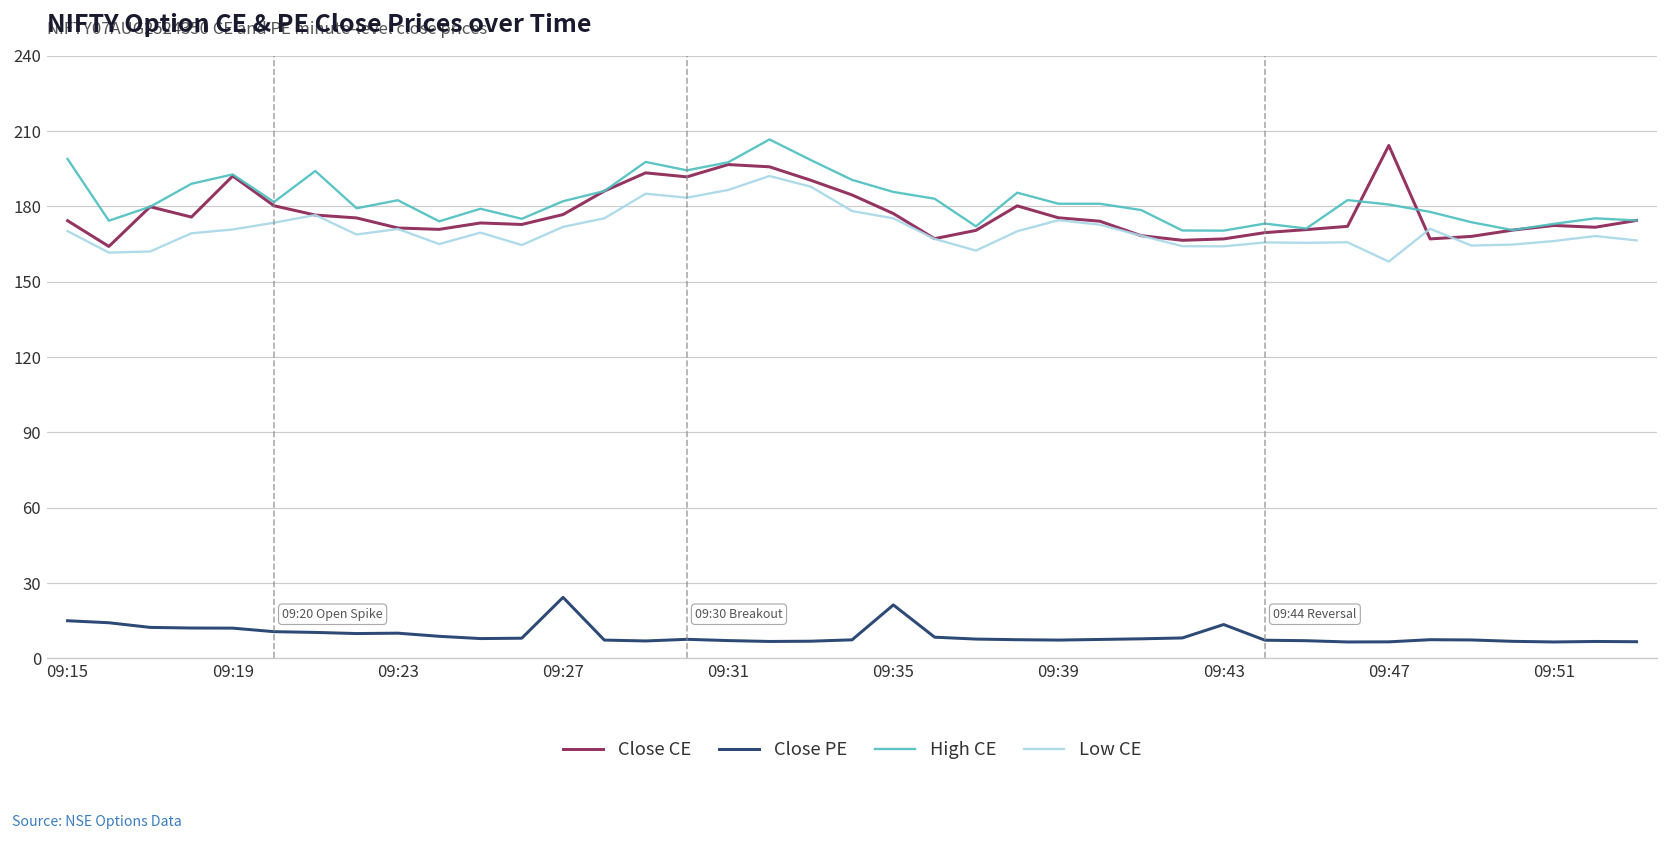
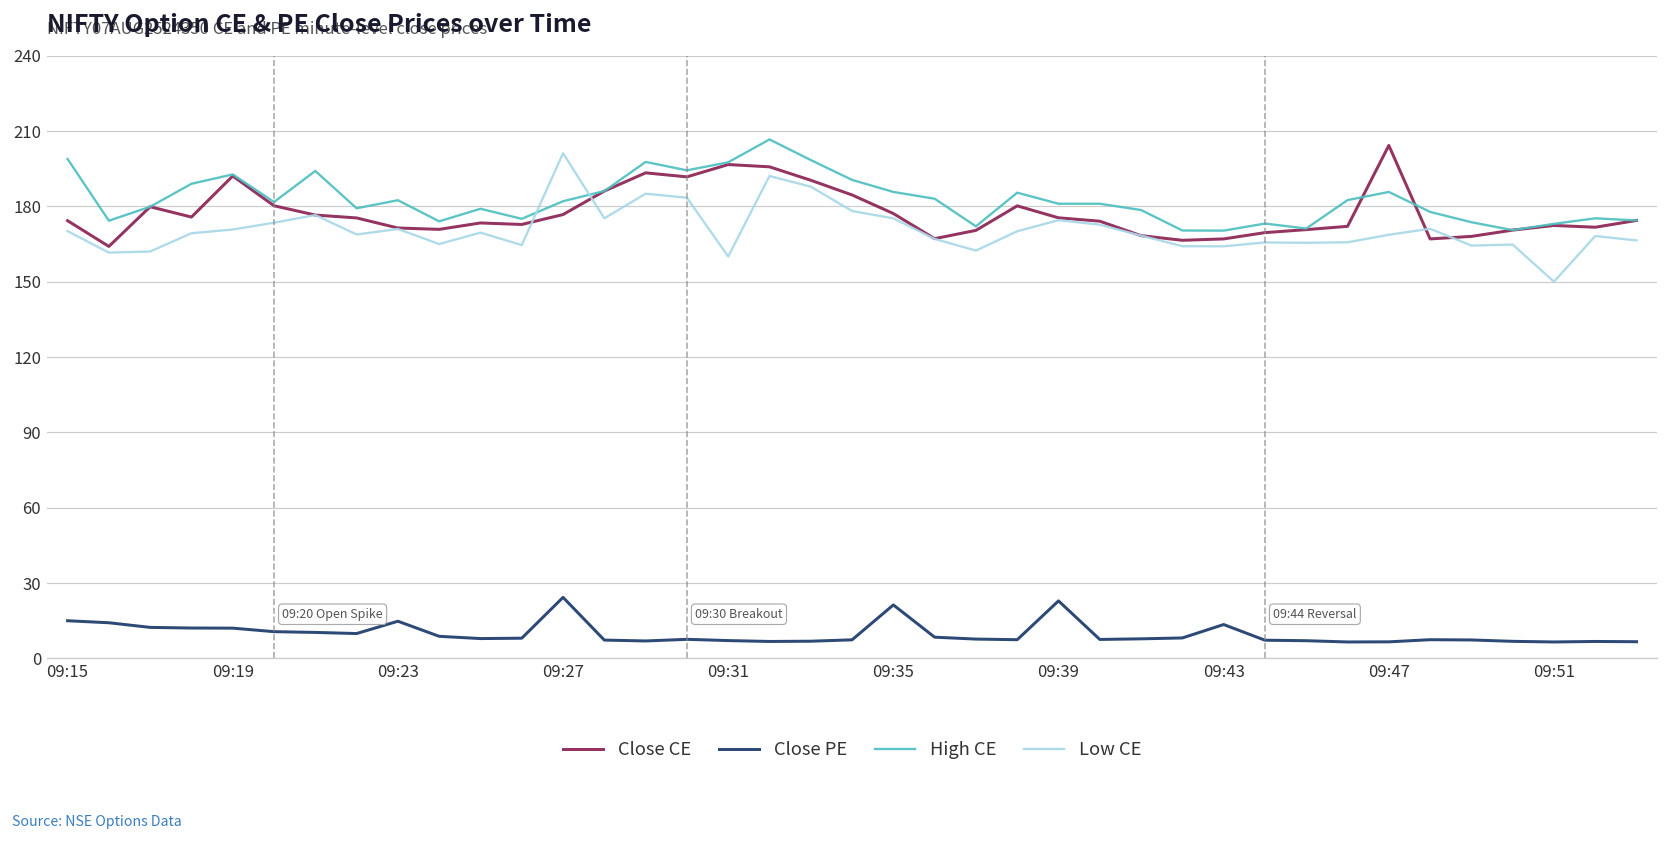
  {
    "Close CE": {
      "09:15": 174,
      "09:27": 177,
      "09:35": 177,
      "09:43": 167,
      "09:47": 204
    },
    "Close PE": {
      "09:15": 15,
      "09:19": 12,
-     "09:23": 10,
+     "09:23": 15,
      "09:27": 24,
      "09:35": 21,
-     "09:39": 7,
+     "09:39": 23,
      "09:43": 13,
      "09:47": 7,
      "09:51": 7
    },
    "High CE": {
      "09:15": 199,
      "09:23": 182,
      "09:27": 182,
      "09:35": 186,
      "09:39": 181,
      "09:43": 170,
-     "09:47": 181
+     "09:47": 186
    },
    "Low CE": {
      "09:15": 170,
      "09:19": 171,
-     "09:27": 172,
-     "09:31": 187,
+     "09:27": 201,
+     "09:31": 160,
      "09:35": 175,
      "09:43": 164,
-     "09:47": 158,
-     "09:51": 166
+     "09:47": 169,
+     "09:51": 150
    }
  }
